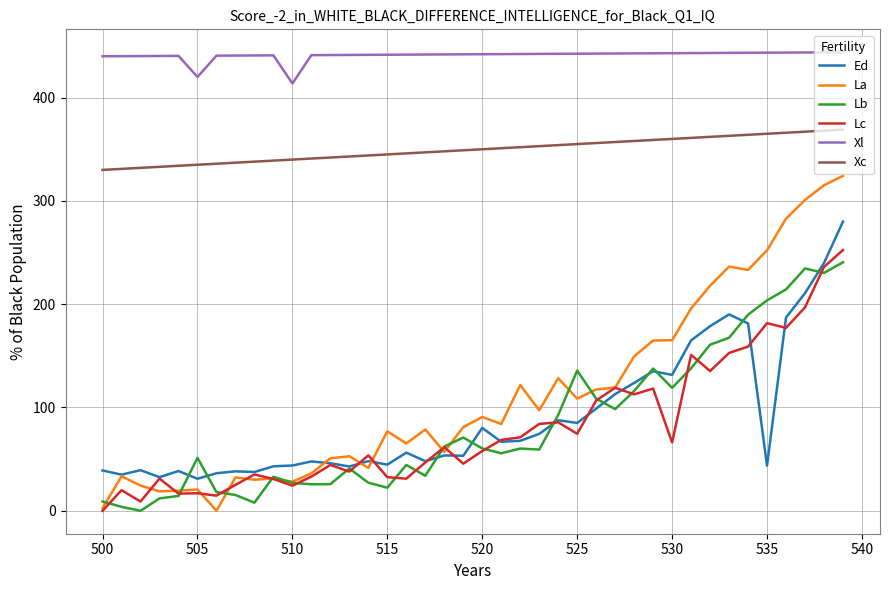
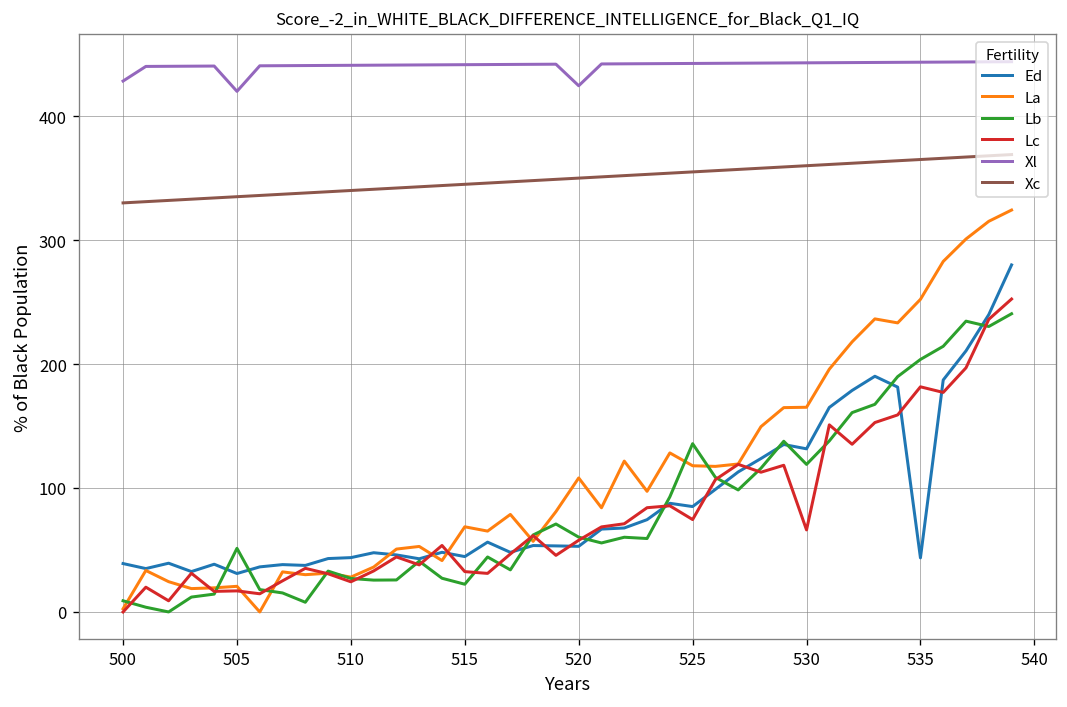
  {
    "Ed": {
      "500": 39,
      "505": 31,
      "510": 44,
      "515": 45,
-     "520": 80,
+     "520": 53,
      "525": 85,
      "530": 132,
      "535": 44
    },
    "La": {
      "500": 3,
      "505": 21,
-     "515": 77,
-     "520": 91,
-     "525": 109,
+     "515": 69,
+     "520": 108,
+     "525": 118,
      "530": 165,
      "535": 252
    },
    "Lb": {
      "500": 9,
      "505": 51,
      "515": 22,
      "520": 60,
      "525": 136,
      "530": 119,
      "535": 204
    },
    "Lc": {
      "500": 0,
      "505": 17,
      "510": 24,
      "515": 33,
      "520": 58,
      "525": 75,
      "530": 66,
      "535": 182
    },
    "Xl": {
-     "500": 440,
+     "500": 428,
      "505": 420,
-     "510": 414,
+     "510": 441,
      "515": 442,
-     "520": 442,
+     "520": 425,
      "525": 443,
      "530": 443,
      "535": 444
    },
    "Xc": {
      "500": 330,
      "505": 335,
      "510": 340,
      "515": 345,
      "520": 350,
      "525": 355,
      "530": 360,
      "535": 365
    }
  }
